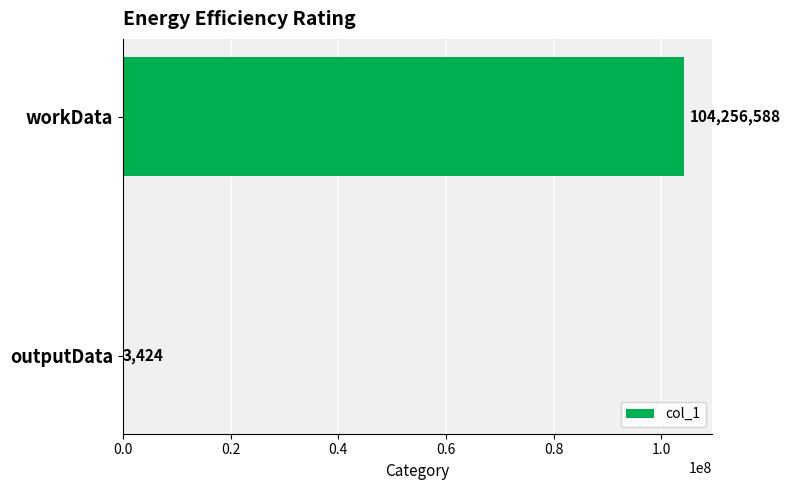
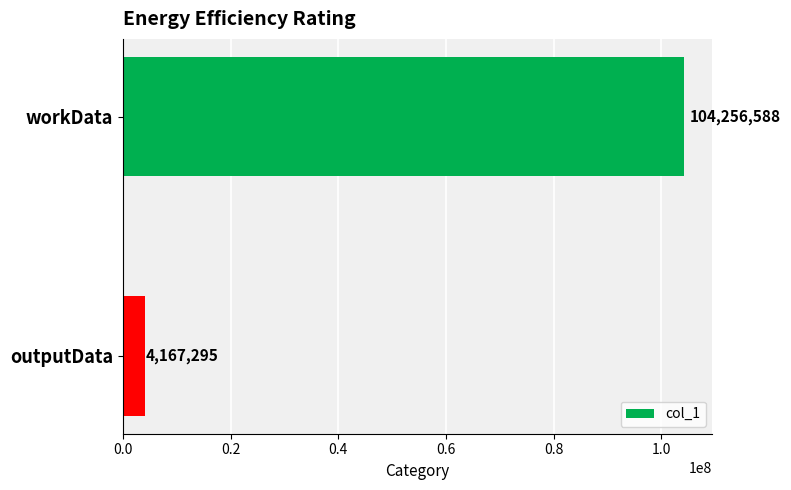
  {
    "workData": "104,256,588",
-   "outputData": "3,424"
+   "outputData": "4,167,295"
  }
